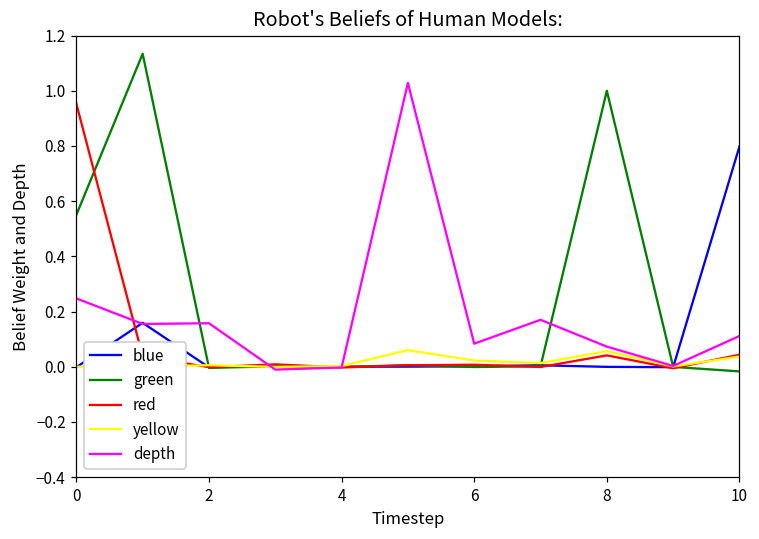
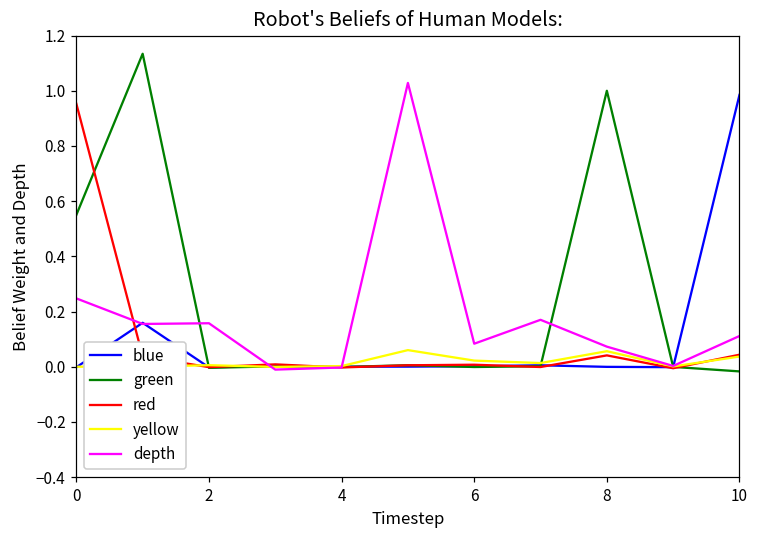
  {
    "blue": {
      "8": 0.00,
-     "10": 0.80
+     "10": 0.99
    },
    "green": {
      "0": 0.55,
      "8": 1.00,
      "10": -0.02
    },
    "red": {
      "0": 0.95,
      "8": 0.04
    },
    "yellow": {
      "6": 0.02,
      "8": 0.06
    },
    "depth": {
      "0": 0.25,
      "2": 0.16,
      "6": 0.08,
      "8": 0.07,
      "10": 0.11
    }
  }
